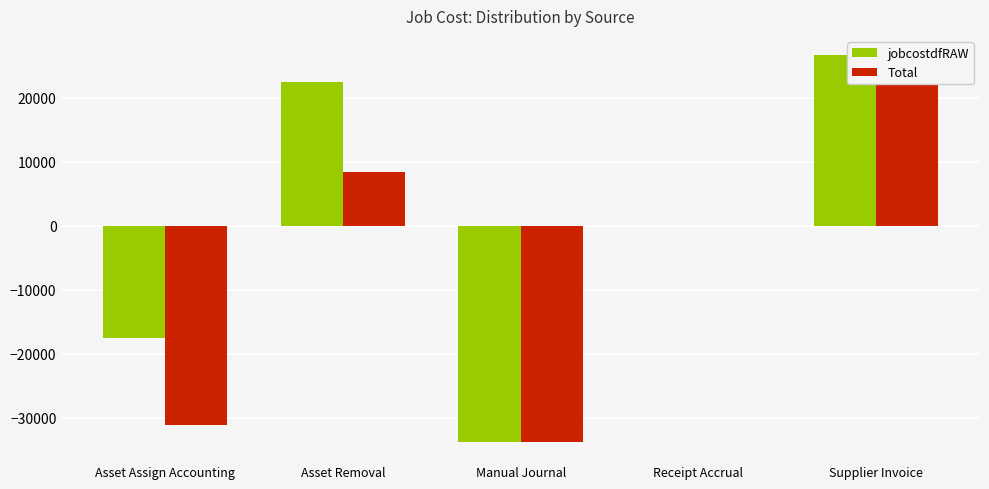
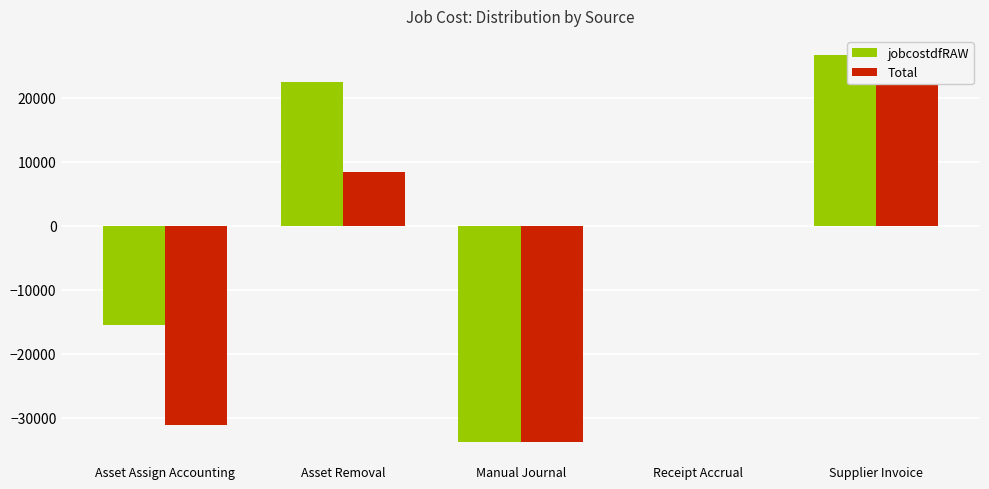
  {
    "jobcostdfRAW": {
-     "Asset Assign Accounting": -17000,
+     "Asset Assign Accounting": -16000,
      "Asset Removal": 22000,
      "Manual Journal": -34000,
      "Receipt Accrual": 0,
      "Supplier Invoice": 27000
    },
    "Total": {
      "Asset Assign Accounting": -31000,
      "Asset Removal": 8000,
      "Manual Journal": -34000,
      "Receipt Accrual": 0
    }
  }
